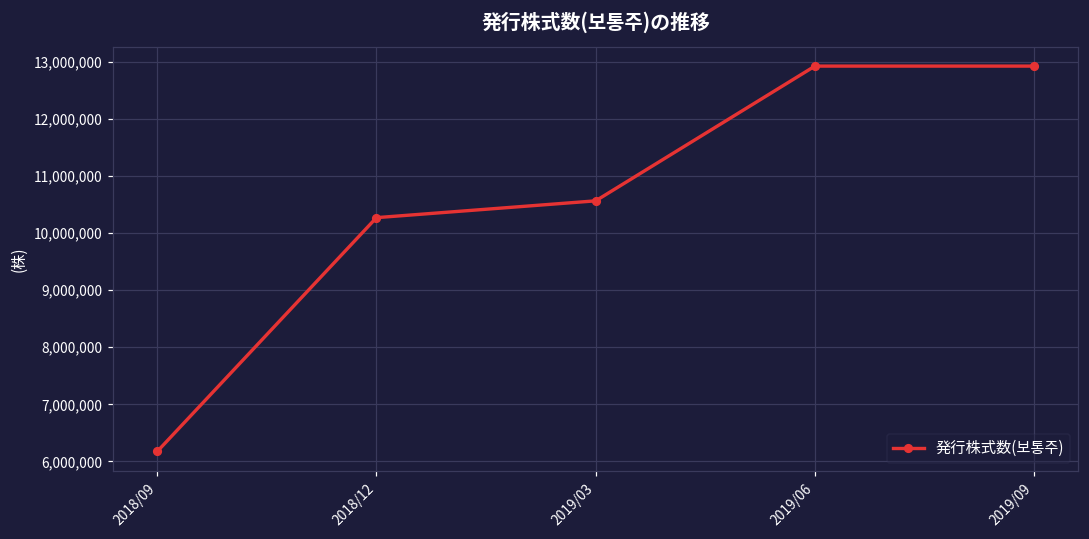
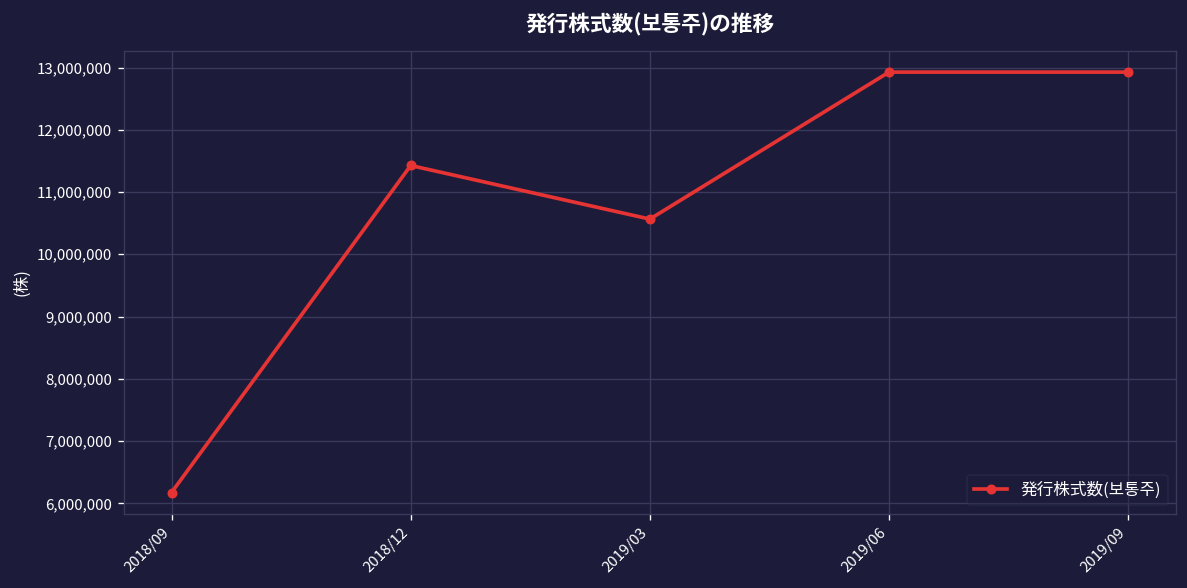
  {
    "2018/09": "6,200,000",
-   "2018/12": "10,300,000",
+   "2018/12": "11,400,000",
    "2019/03": "10,600,000",
    "2019/06": "12,900,000",
    "2019/09": "12,900,000"
  }
